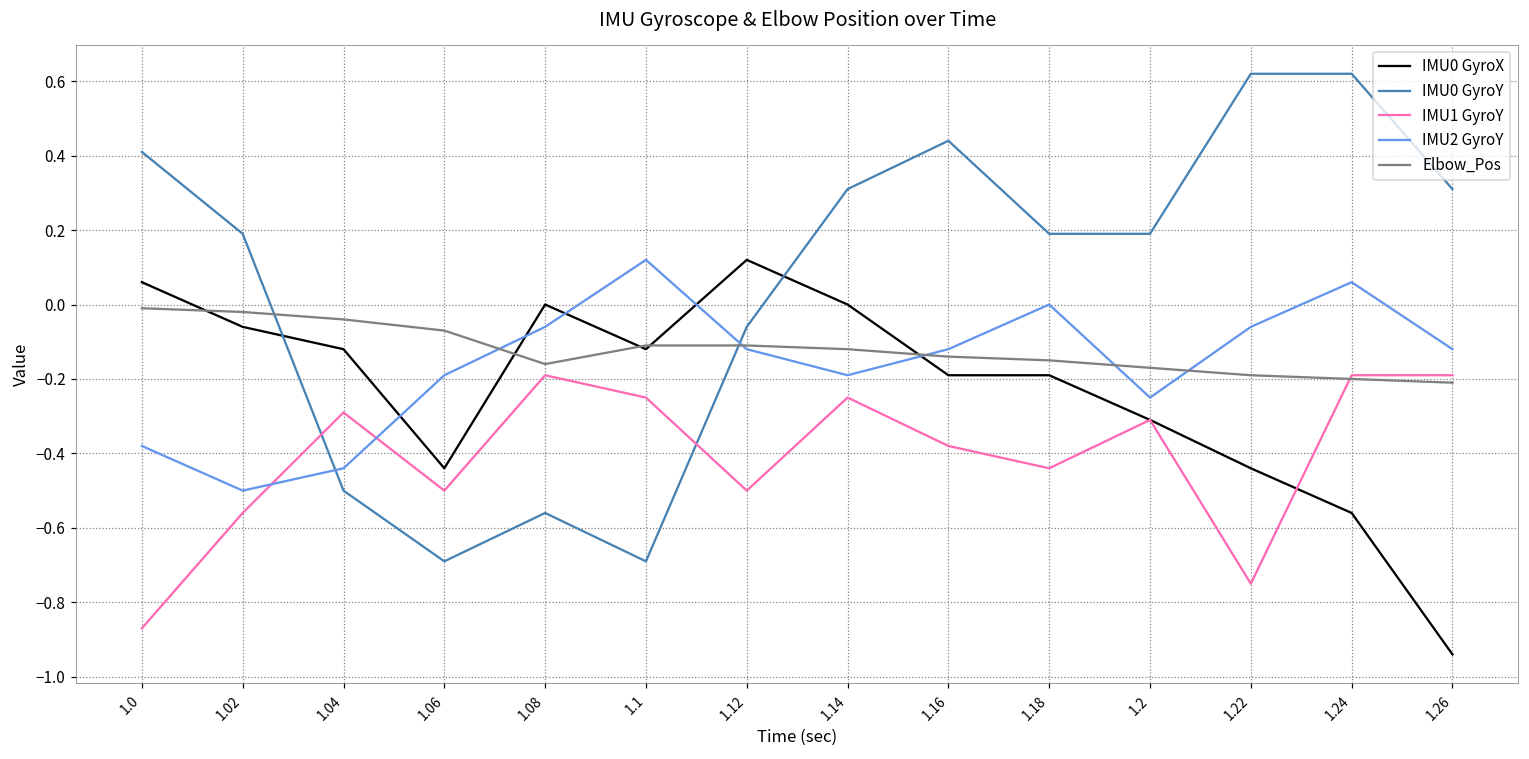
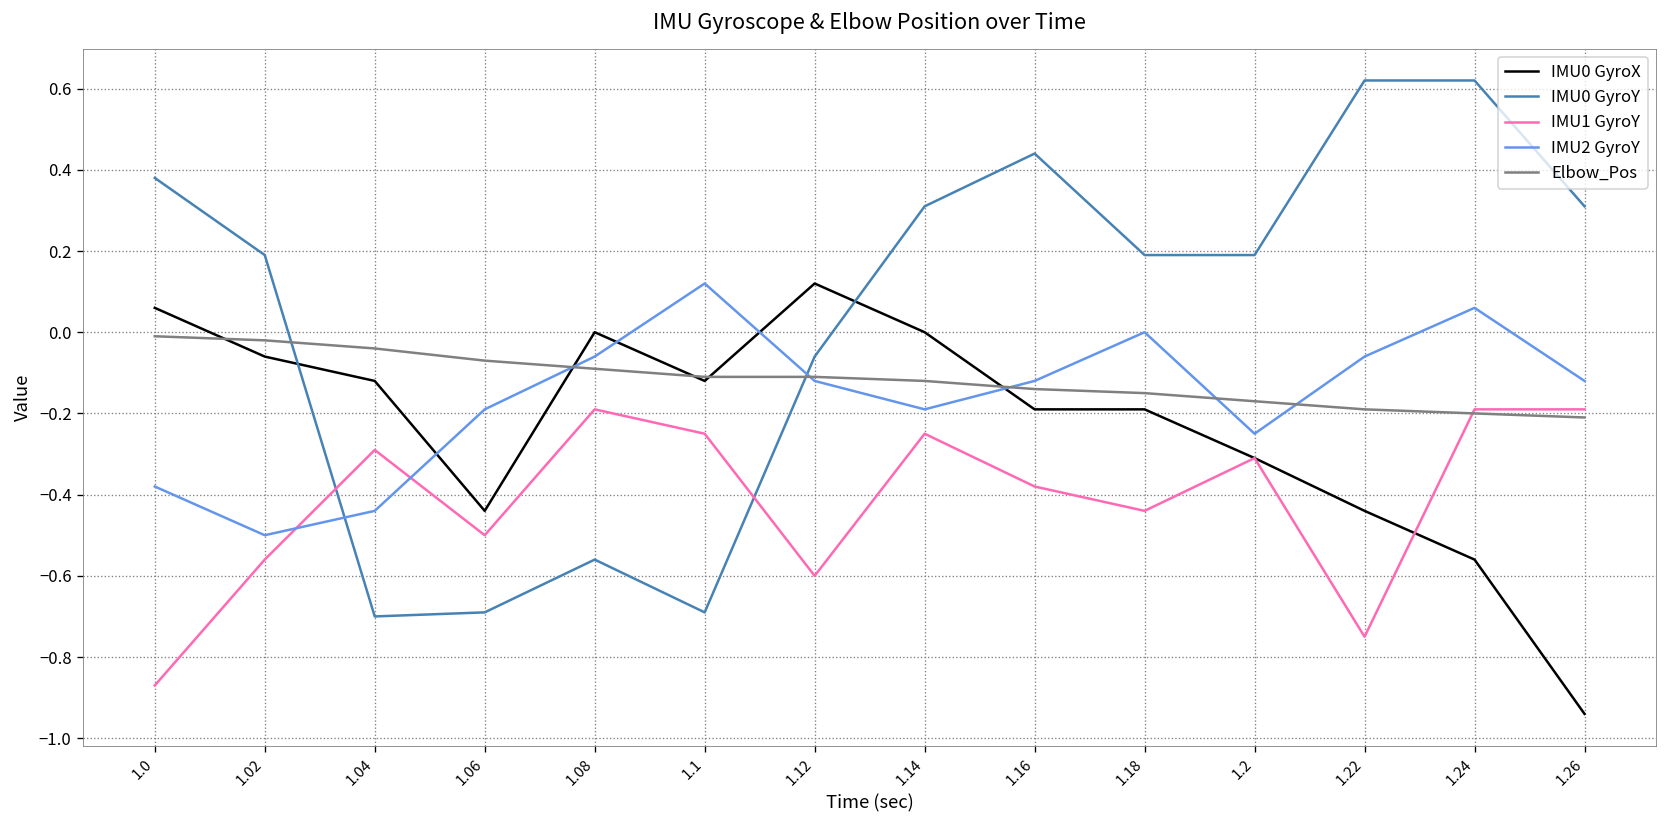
  {
    "IMU0 GyroX": {
      "1.0": 0.06,
      "1.02": -0.06,
      "1.04": -0.12,
      "1.06": -0.44,
      "1.08": 0.00,
      "1.1": -0.12,
      "1.12": 0.12,
      "1.14": 0.00,
      "1.16": -0.19,
      "1.18": -0.19,
      "1.22": -0.44,
      "1.24": -0.56,
      "1.26": -0.94
    },
    "IMU0 GyroY": {
-     "1.0": 0.41,
+     "1.0": 0.38,
      "1.02": 0.19,
-     "1.04": -0.5,
+     "1.04": -0.7,
      "1.06": -0.69,
      "1.08": -0.56,
      "1.1": -0.69,
      "1.12": -0.06,
      "1.14": 0.31,
      "1.16": 0.44,
      "1.18": 0.19,
      "1.2": 0.19,
      "1.22": 0.62,
      "1.24": 0.62,
      "1.26": 0.31
    },
    "IMU1 GyroY": {
      "1.0": -0.87,
      "1.02": -0.56,
      "1.04": -0.29,
      "1.06": -0.5,
      "1.08": -0.19,
      "1.1": -0.25,
-     "1.12": -0.5,
+     "1.12": -0.6,
      "1.14": -0.25,
      "1.16": -0.38,
      "1.18": -0.44,
      "1.22": -0.75,
      "1.24": -0.19,
      "1.26": -0.19
    },
    "IMU2 GyroY": {
      "1.0": -0.38,
      "1.02": -0.50,
      "1.04": -0.44,
      "1.06": -0.19,
      "1.08": -0.06,
      "1.1": 0.12,
      "1.12": -0.12,
      "1.14": -0.19,
      "1.16": -0.12,
      "1.18": 0.00,
      "1.2": -0.25,
      "1.22": -0.06,
      "1.24": 0.06,
      "1.26": -0.12
    },
    "Elbow_Pos": {
      "1.0": -0.01,
      "1.02": -0.02,
      "1.04": -0.04,
      "1.06": -0.07,
-     "1.08": -0.16,
+     "1.08": -0.09,
      "1.1": -0.11,
      "1.12": -0.11,
      "1.14": -0.12,
      "1.16": -0.14,
      "1.18": -0.15,
      "1.2": -0.17,
      "1.22": -0.19,
      "1.24": -0.20,
      "1.26": -0.21
    }
  }
